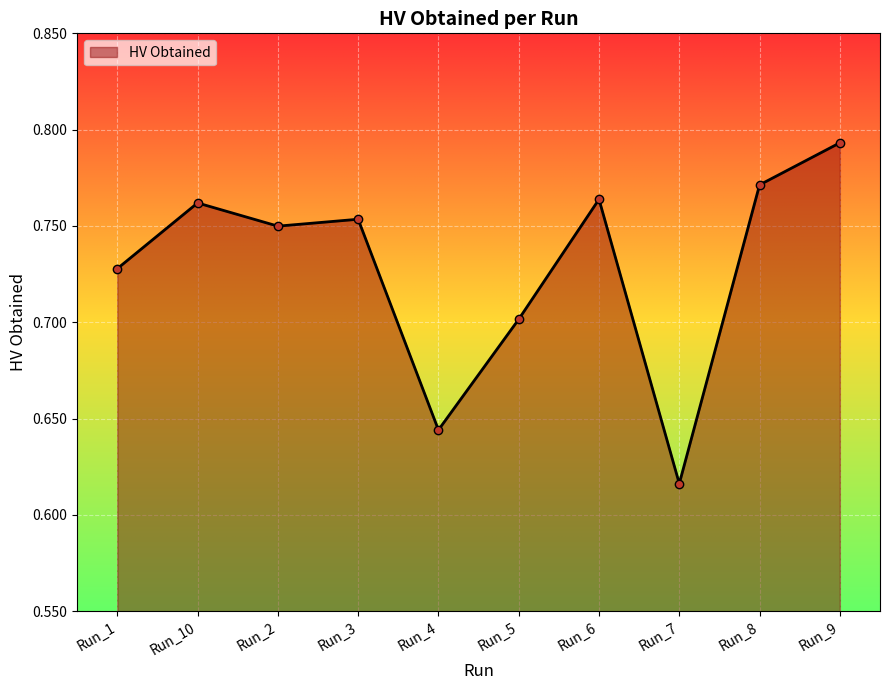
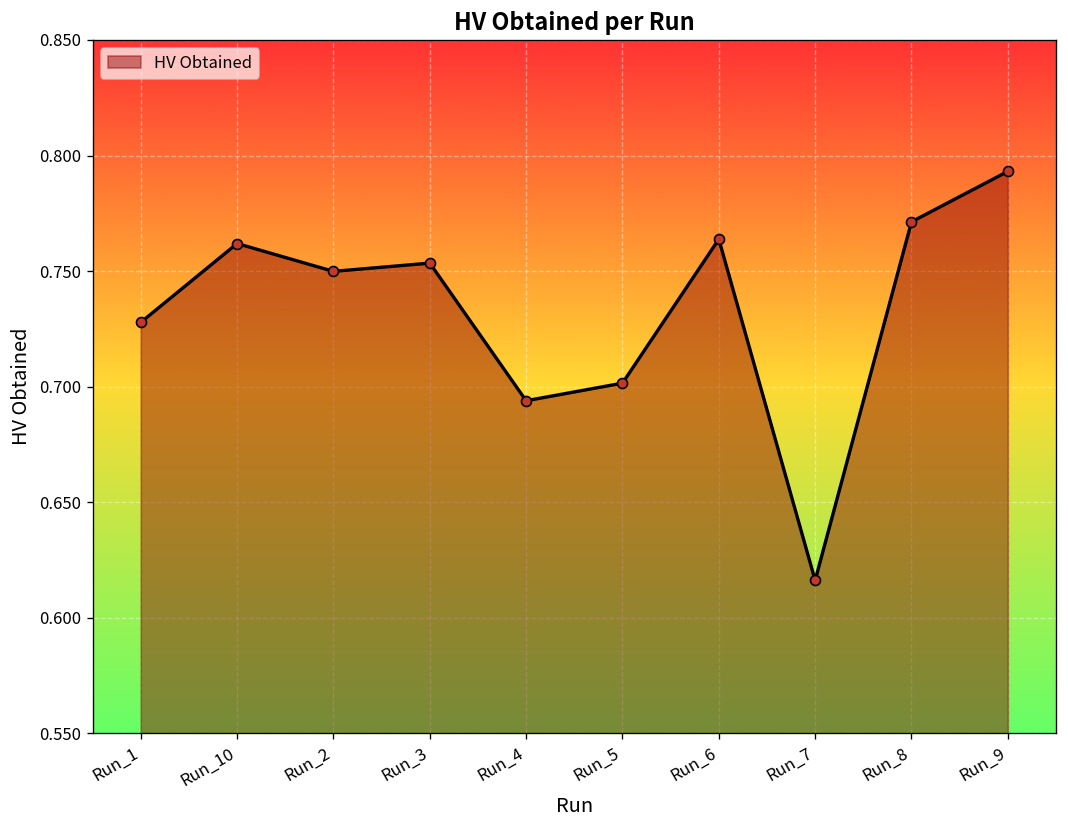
  {
    "Run_1": 0.728,
    "Run_10": 0.762,
    "Run_2": 0.750,
    "Run_3": 0.753,
-   "Run_4": 0.644,
+   "Run_4": 0.694,
    "Run_5": 0.702,
    "Run_6": 0.764,
    "Run_7": 0.616,
    "Run_8": 0.771,
    "Run_9": 0.793
  }
